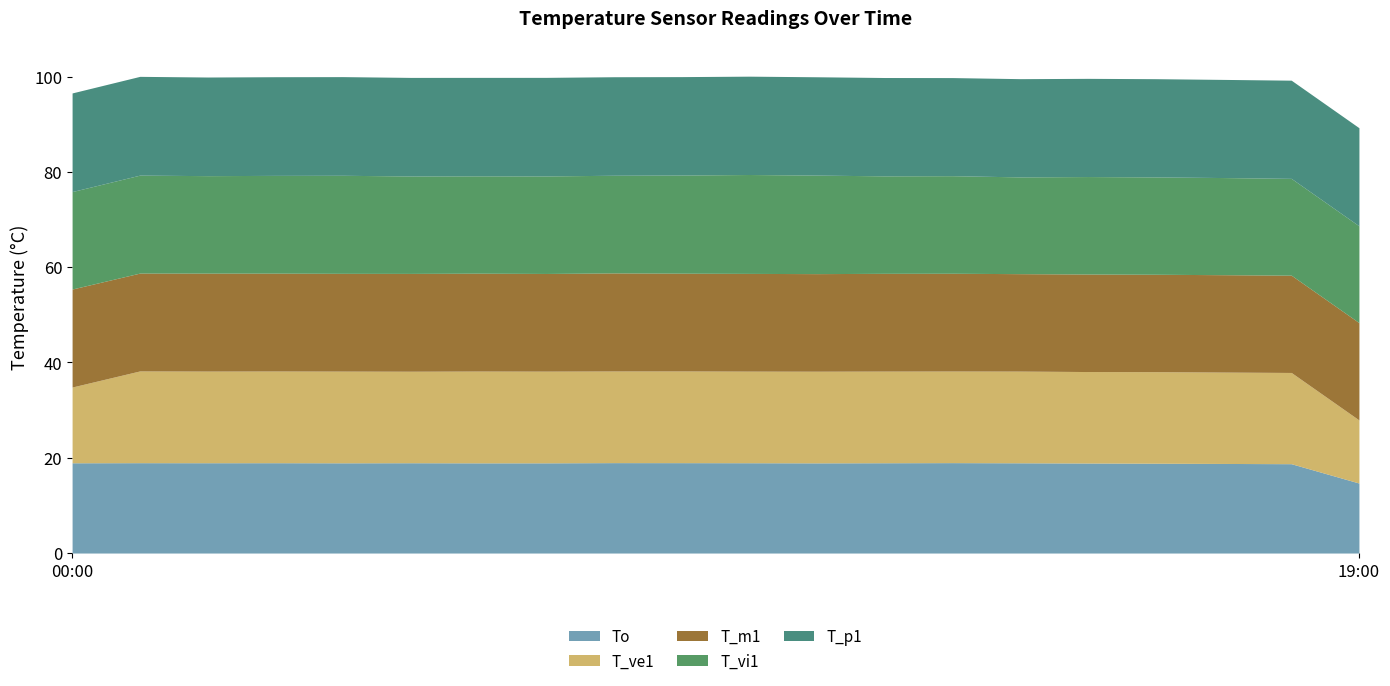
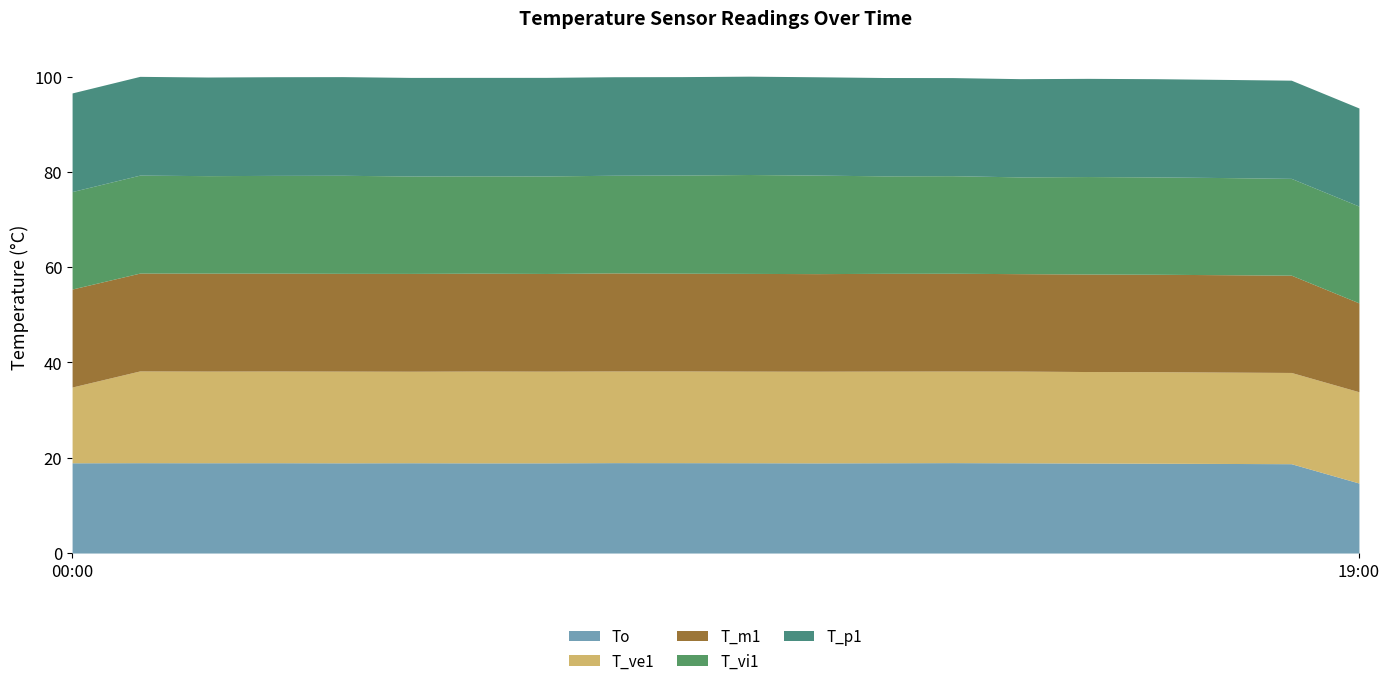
  {
    "To": {
      "00:00": 19,
      "19:00": 15
    },
    "T_ve1": {
      "00:00": 16,
-     "19:00": 13
+     "19:00": 19
    },
    "T_m1": {
      "00:00": 21,
-     "19:00": 20
+     "19:00": 19
    }
  }
